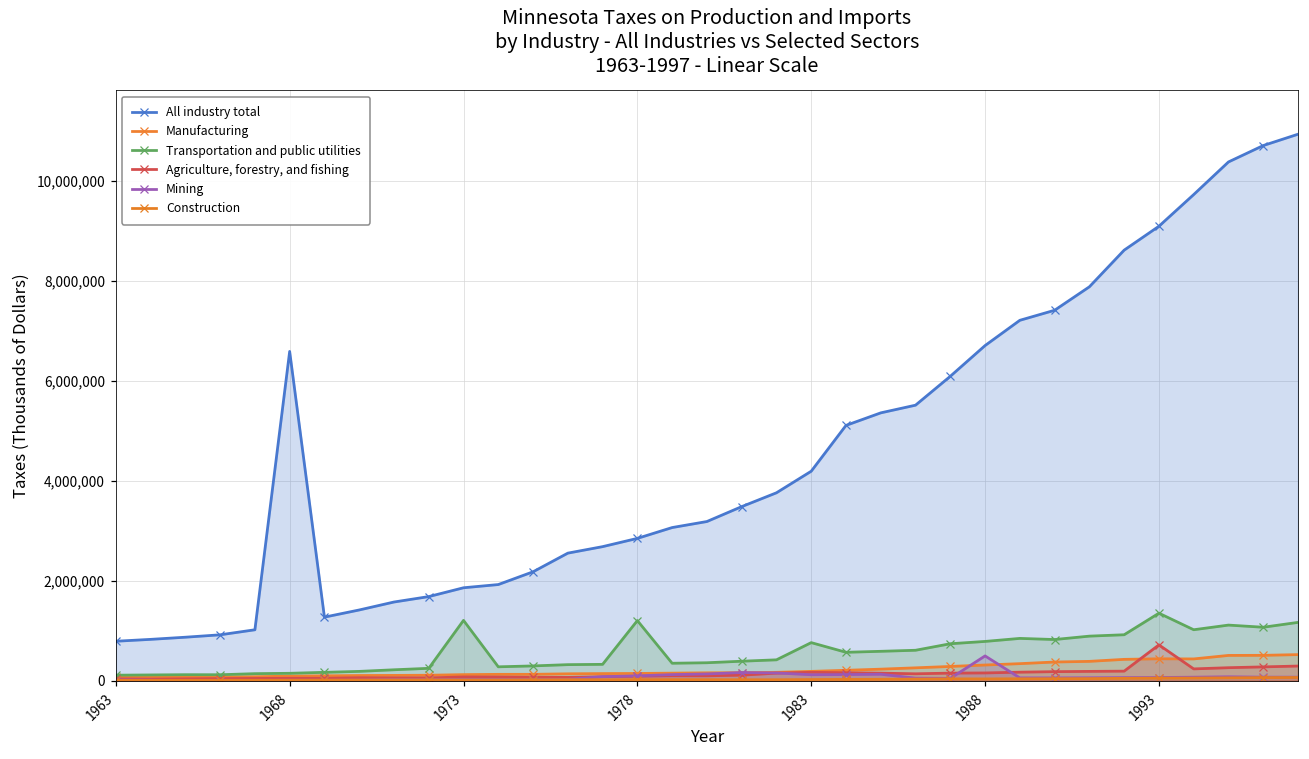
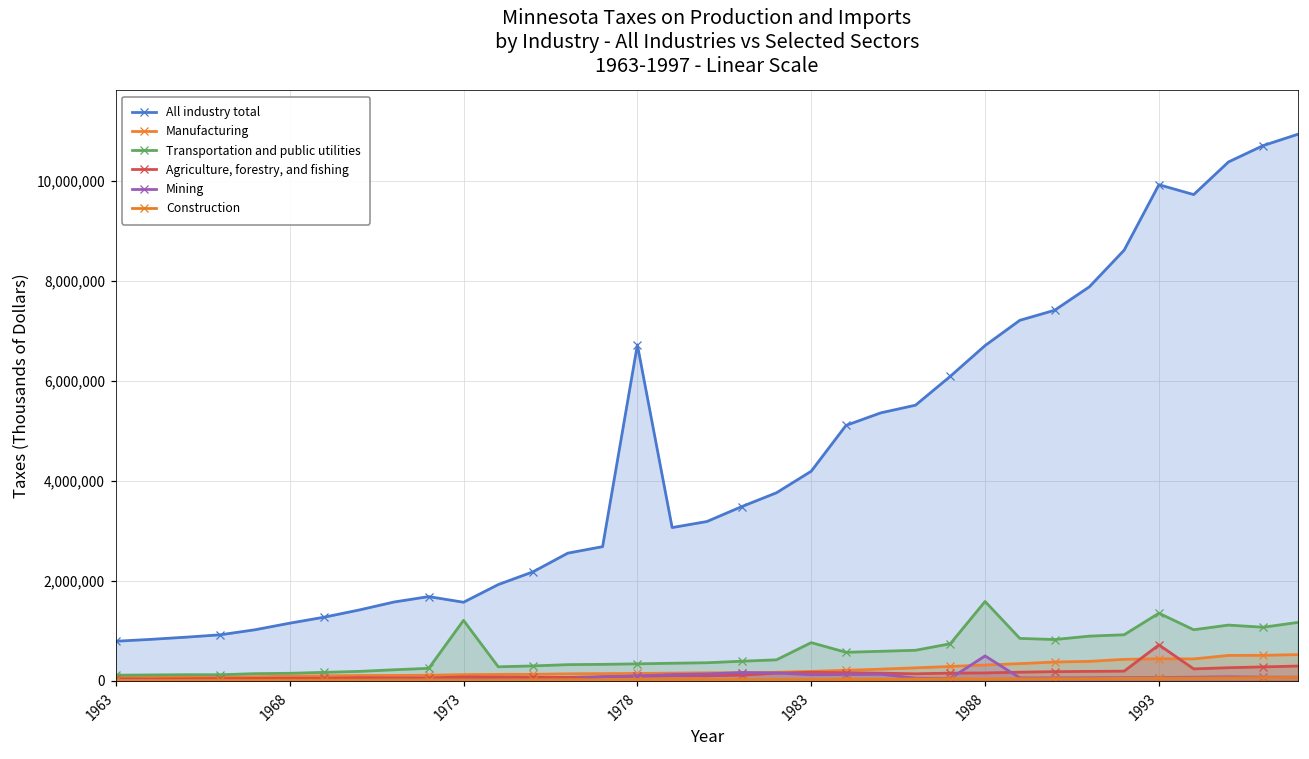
  {
    "All industry total": {
      "1963": "800,000",
-     "1968": "6,600,000",
-     "1973": "1,900,000",
-     "1978": "2,800,000",
+     "1968": "1,200,000",
+     "1973": "1,600,000",
+     "1978": "6,700,000",
      "1983": "4,200,000",
      "1988": "6,700,000",
-     "1993": "9,100,000"
+     "1993": "9,900,000"
    },
    "Transportation and public utilities": {
      "1973": "1,200,000",
-     "1978": "1,200,000",
+     "1978": "300,000",
      "1983": "800,000",
-     "1988": "800,000",
+     "1988": "1,600,000",
      "1993": "1,400,000"
    },
    "Agriculture, forestry, and fishing": {
      "1988": "200,000",
      "1993": "700,000"
    },
    "Mining": {
      "1988": "500,000"
    }
  }
